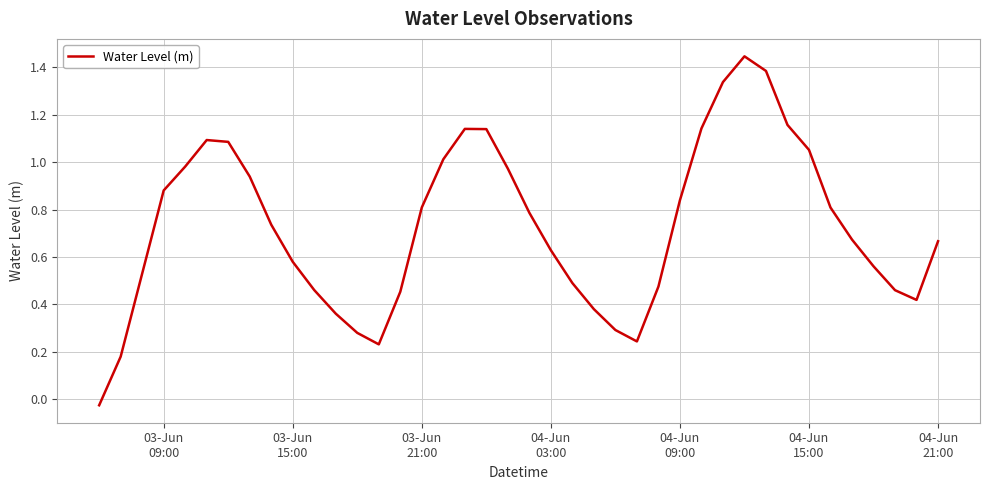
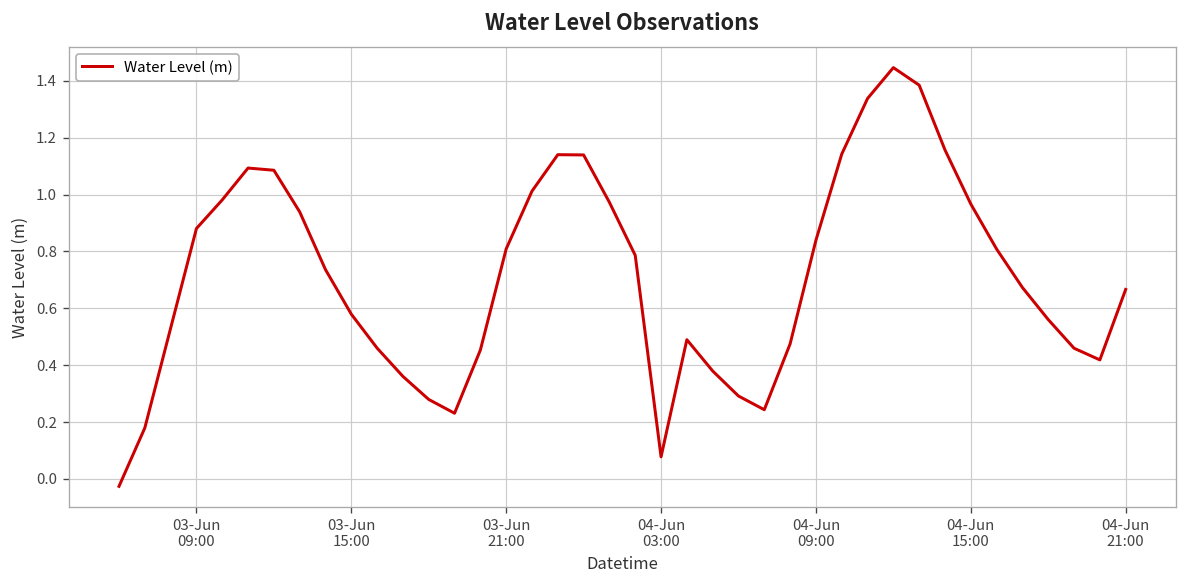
  {
    "03-Jun 09:00": 0.88,
    "03-Jun 15:00": 0.58,
    "03-Jun 21:00": 0.81,
-   "04-Jun 03:00": 0.63,
+   "04-Jun 03:00": 0.08,
    "04-Jun 09:00": 0.84,
-   "04-Jun 15:00": 1.05,
+   "04-Jun 15:00": 0.97,
    "04-Jun 21:00": 0.67
  }
